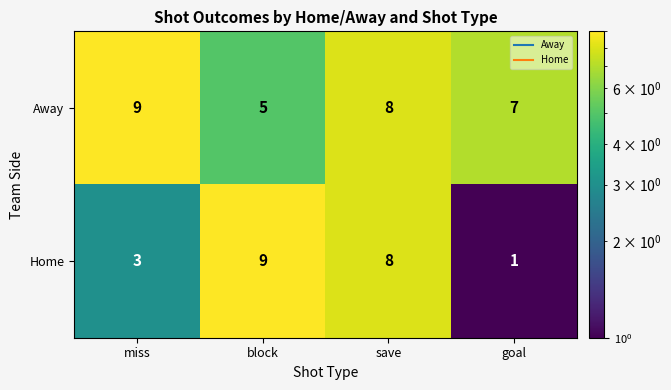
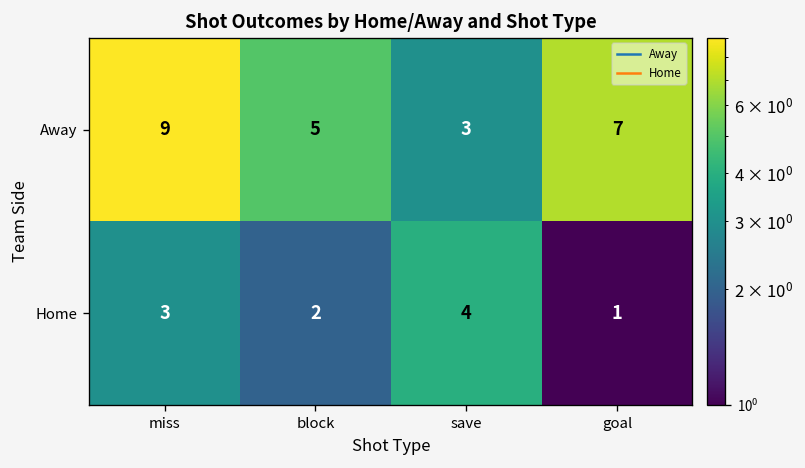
  {
    "Away": {
      "miss": 9,
      "block": 5,
-     "save": 8,
+     "save": 3,
      "goal": 7
    },
    "Home": {
      "miss": 3,
-     "block": 9,
-     "save": 8,
+     "block": 2,
+     "save": 4,
      "goal": 1
    }
  }
